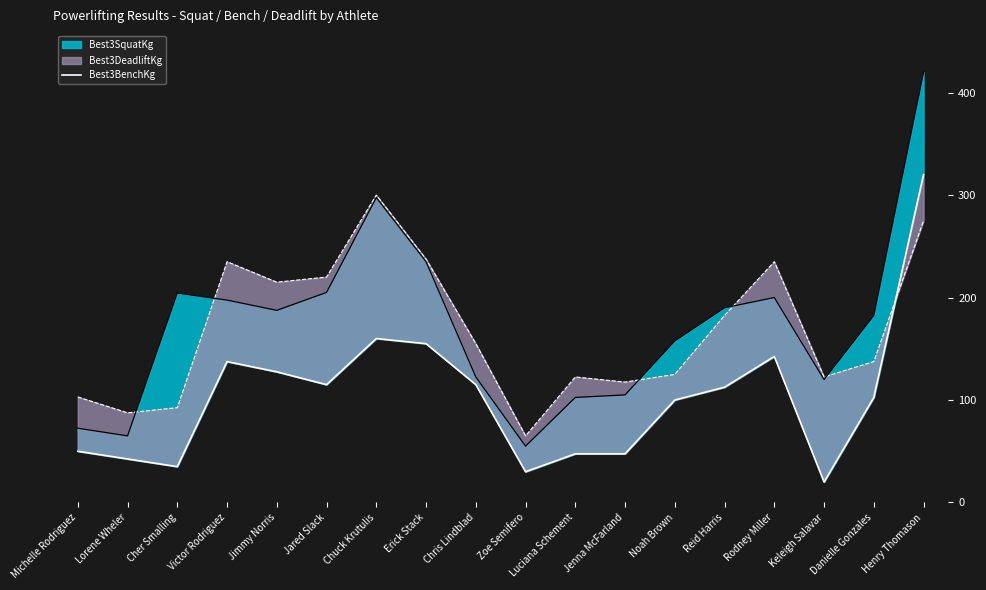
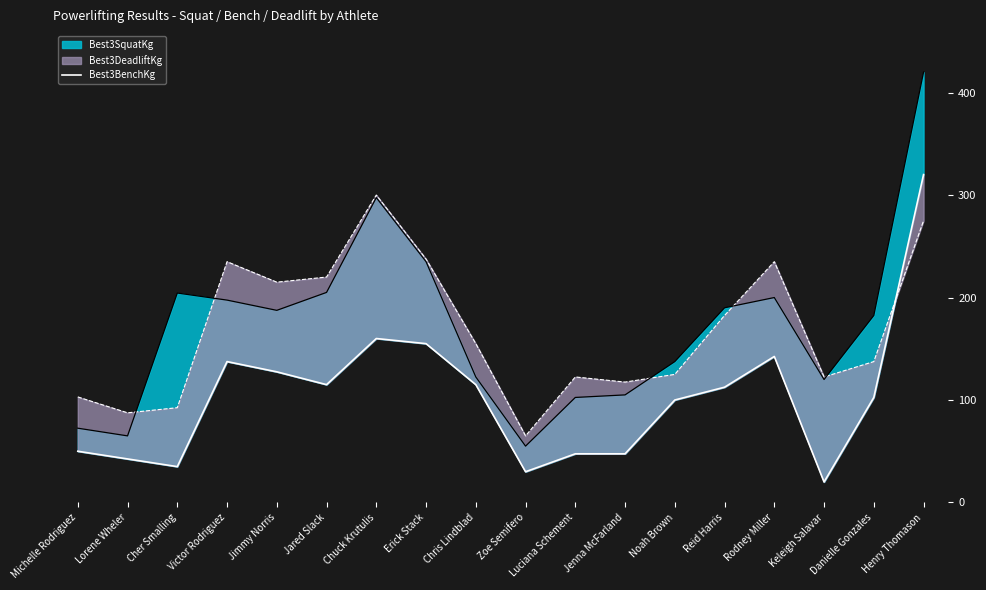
  {
    "Best3SquatKg": {
      "Michelle Rodriguez": 73,
      "Lorene Wheler": 65,
      "Cher Smalling": 204,
      "Victor Rodriguez": 198,
      "Jimmy Norris": 188,
      "Jared Slack": 205,
      "Erick Stack": 235,
      "Chris Lindblad": 123,
      "Zoe Semifero": 55,
      "Luciana Schement": 103,
      "Jenna McFarland": 105,
-     "Noah Brown": 158,
+     "Noah Brown": 138,
      "Reid Harris": 190,
      "Rodney Miller": 200,
      "Danielle Gonzales": 183,
      "Henry Thomason": 420
    }
  }
